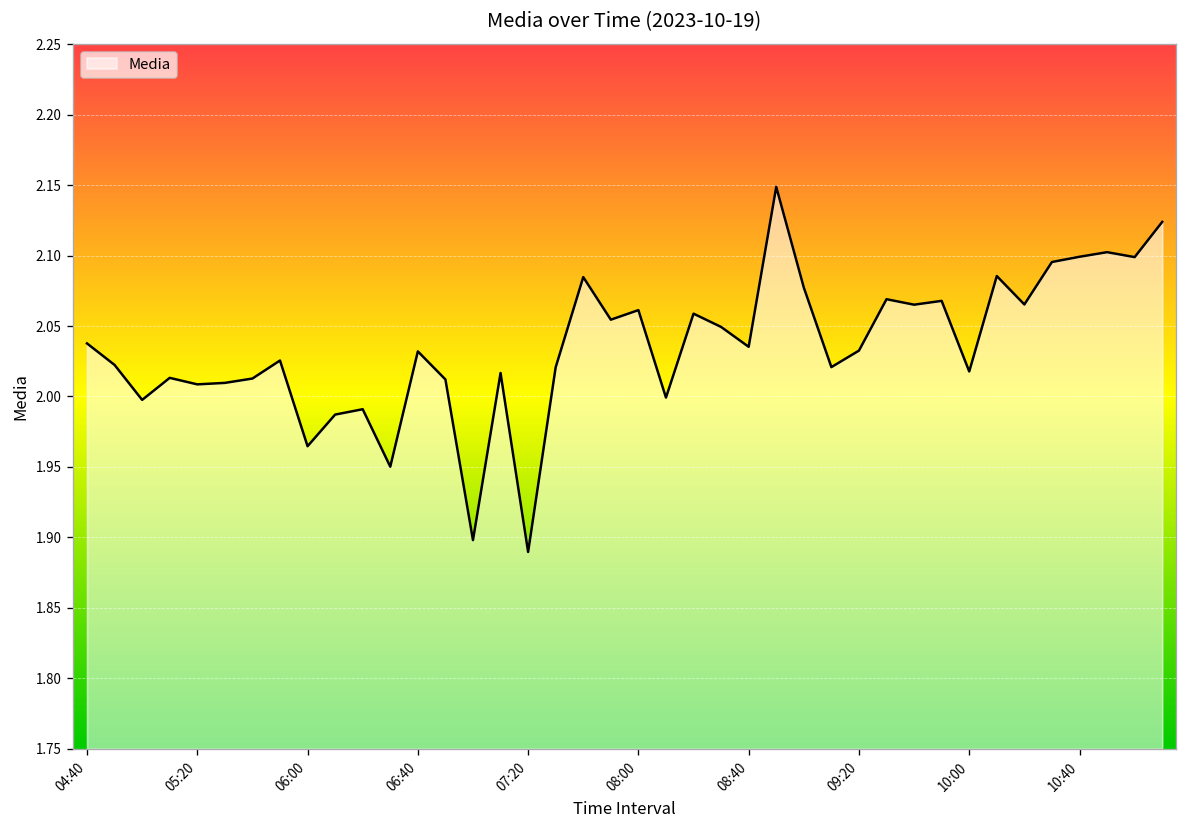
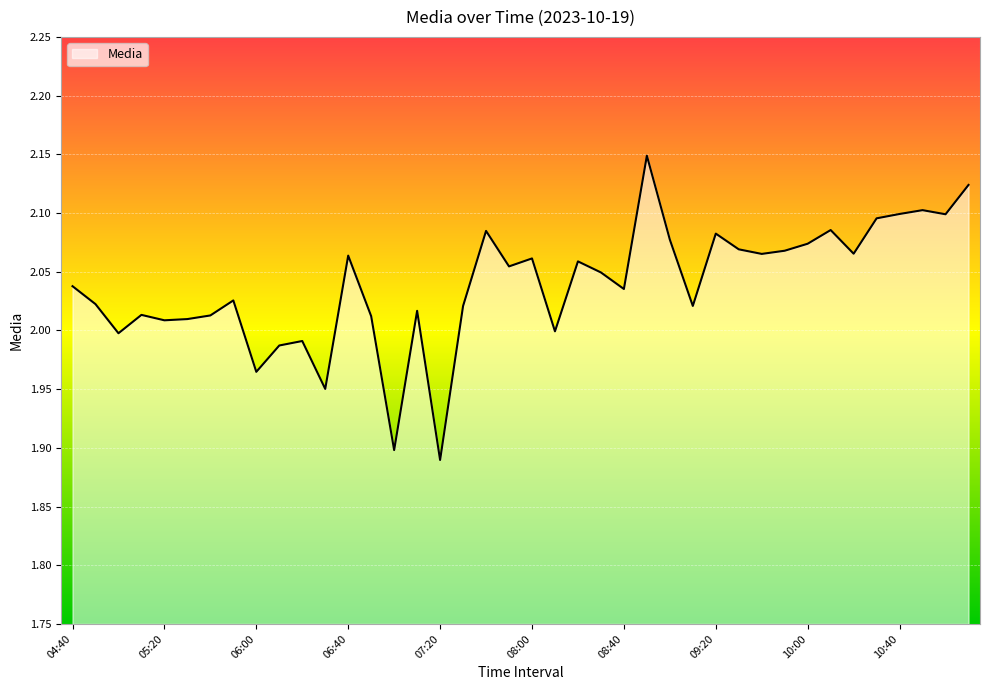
  {
    "04:40": 2.038,
    "05:20": 2.009,
    "06:00": 1.965,
-   "06:40": 2.032,
+   "06:40": 2.064,
    "07:20": 1.890,
    "08:00": 2.061,
    "08:40": 2.035,
-   "09:20": 2.033,
-   "10:00": 2.018,
+   "09:20": 2.082,
+   "10:00": 2.074,
    "10:40": 2.099
  }
